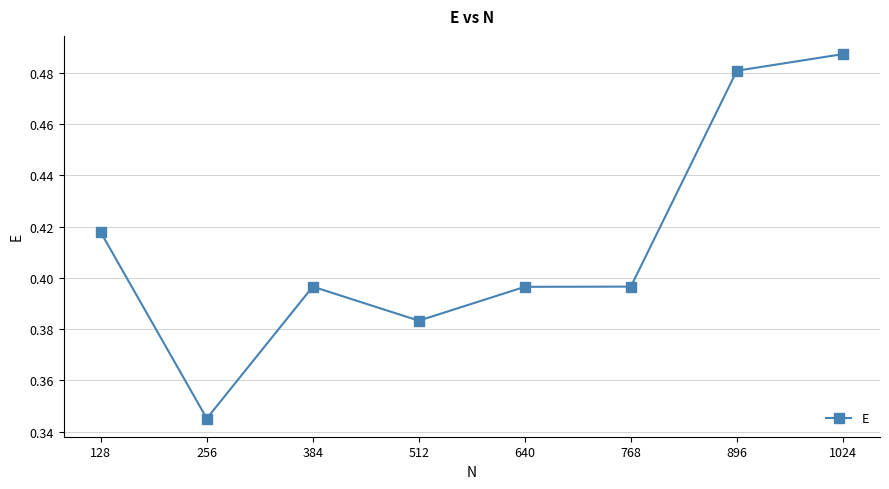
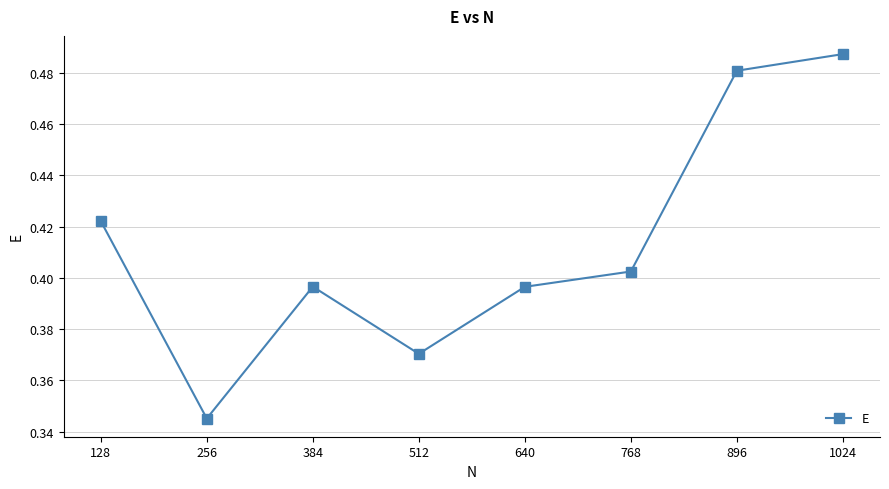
  {
-   "128": 0.418,
+   "128": 0.422,
    "256": 0.345,
    "384": 0.397,
-   "512": 0.383,
+   "512": 0.370,
    "640": 0.397,
-   "768": 0.397,
+   "768": 0.402,
    "896": 0.481,
    "1024": 0.487
  }
